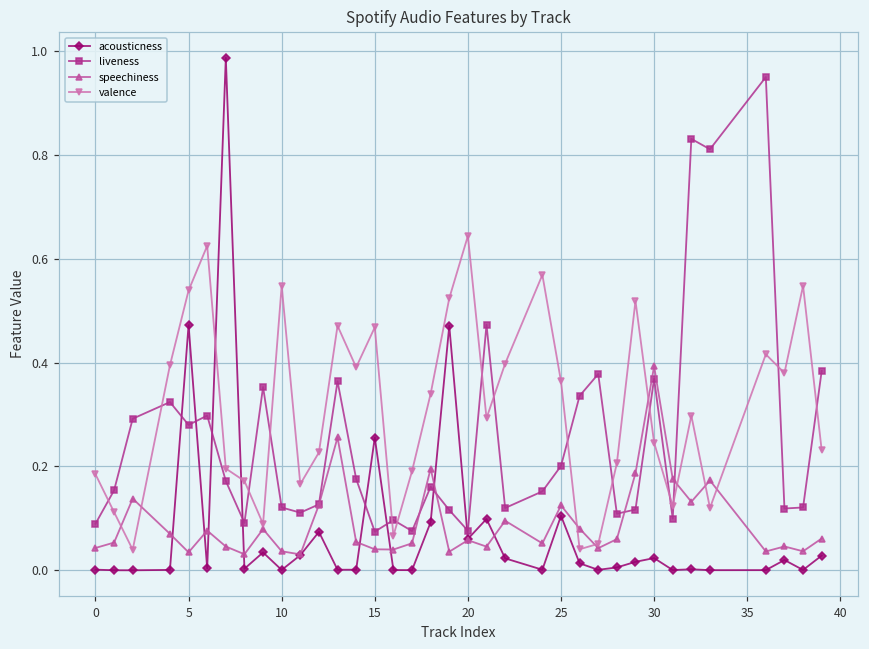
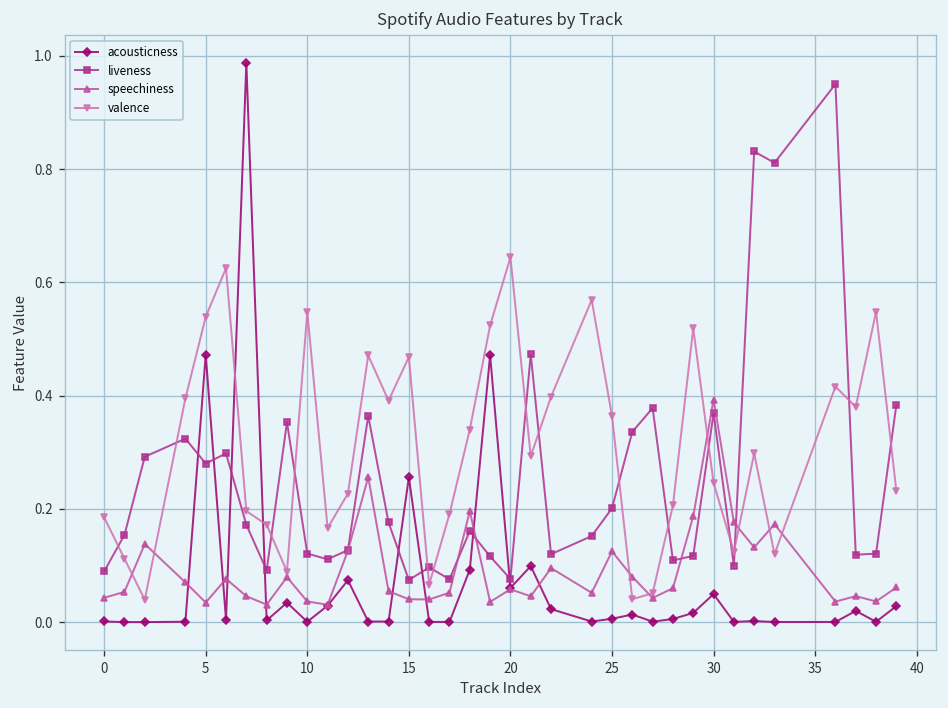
  {
    "acousticness": {
      "0": 0.00,
      "5": 0.47,
      "10": 0.00,
      "15": 0.26,
-     "25": 0.11,
-     "30": 0.02
+     "25": 0.01,
+     "30": 0.05
    }
  }
